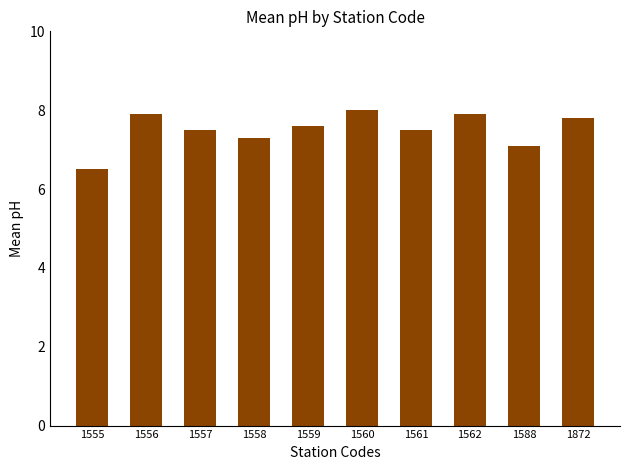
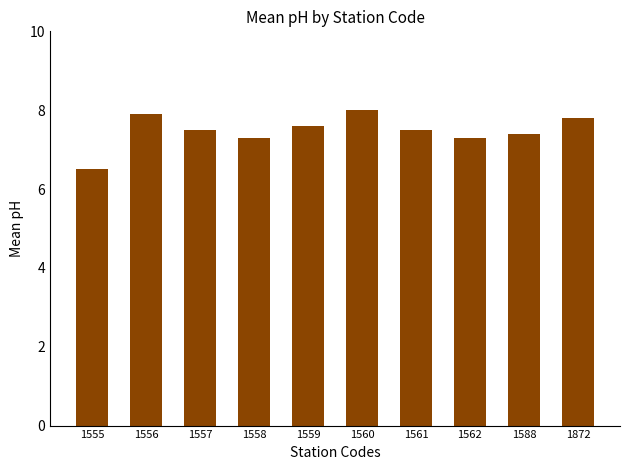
  {
    "1555": 6.5,
    "1556": 7.9,
    "1557": 7.5,
    "1558": 7.3,
    "1559": 7.6,
    "1560": 8.0,
    "1561": 7.5,
-   "1562": 7.9,
-   "1588": 7.1,
+   "1562": 7.3,
+   "1588": 7.4,
    "1872": 7.8
  }
